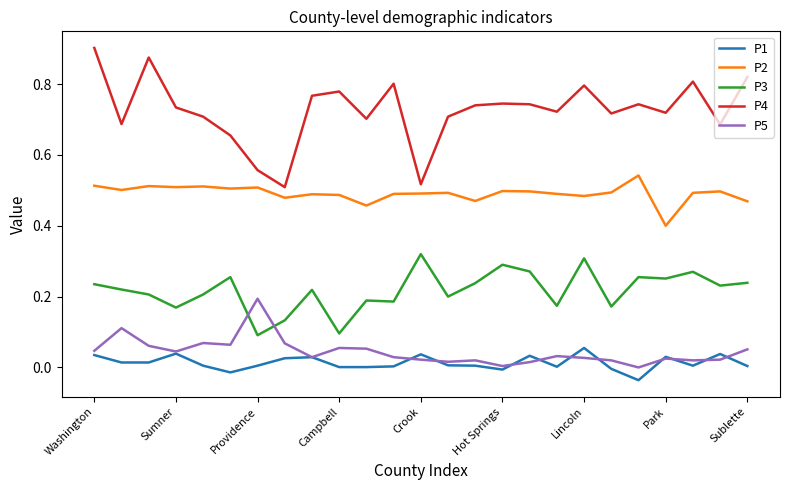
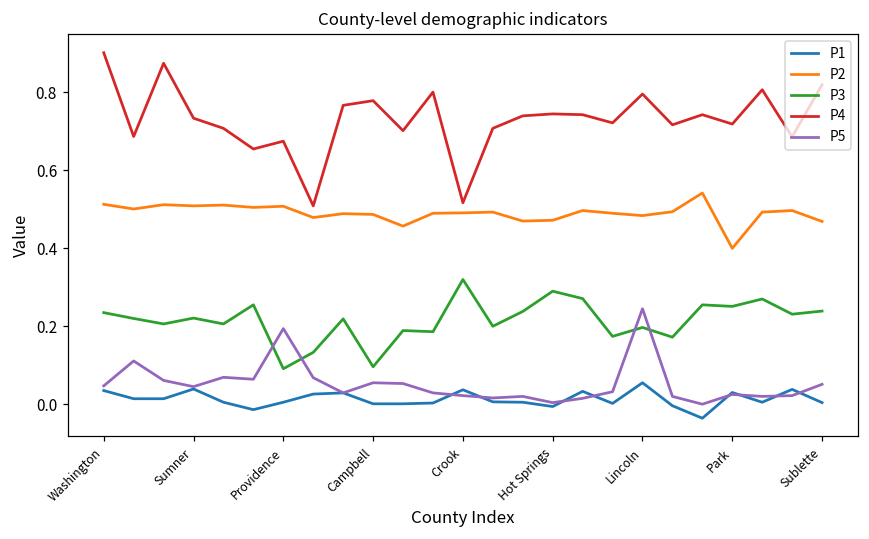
  {
    "P1": {
      "Washington": 0.04,
      "Providence": 0.01,
      "Campbell": 0.00,
      "Crook": 0.04,
      "Hot Springs": -0.01,
      "Lincoln": 0.06,
      "Sublette": 0.00
    },
    "P2": {
      "Washington": 0.51,
      "Sumner": 0.51,
      "Providence": 0.51,
      "Campbell": 0.49,
      "Crook": 0.49,
-     "Hot Springs": 0.50,
+     "Hot Springs": 0.47,
      "Lincoln": 0.48,
      "Park": 0.40,
      "Sublette": 0.47
    },
    "P3": {
      "Washington": 0.24,
-     "Sumner": 0.17,
+     "Sumner": 0.22,
      "Providence": 0.09,
      "Campbell": 0.10,
      "Crook": 0.32,
      "Hot Springs": 0.29,
-     "Lincoln": 0.31,
+     "Lincoln": 0.20,
      "Park": 0.25,
      "Sublette": 0.24
    },
    "P4": {
      "Washington": 0.90,
      "Sumner": 0.73,
-     "Providence": 0.56,
+     "Providence": 0.68,
      "Campbell": 0.78,
      "Crook": 0.52,
      "Hot Springs": 0.75,
      "Lincoln": 0.80,
      "Park": 0.72
    },
    "P5": {
      "Washington": 0.05,
      "Providence": 0.19,
      "Campbell": 0.06,
      "Crook": 0.02,
      "Hot Springs": 0.00,
-     "Lincoln": 0.03,
+     "Lincoln": 0.25,
      "Sublette": 0.05
    }
  }
